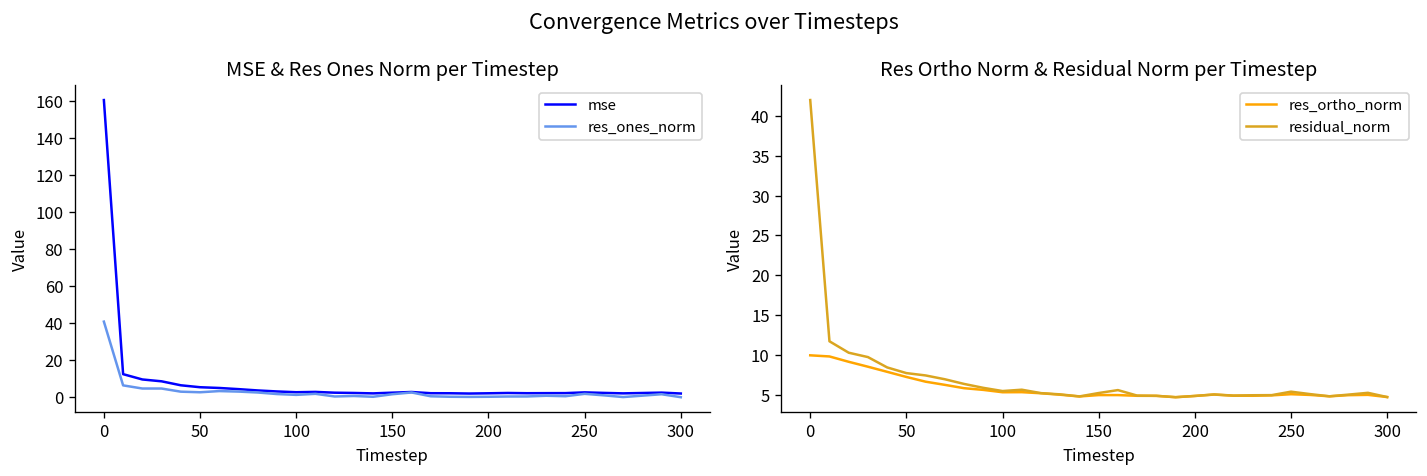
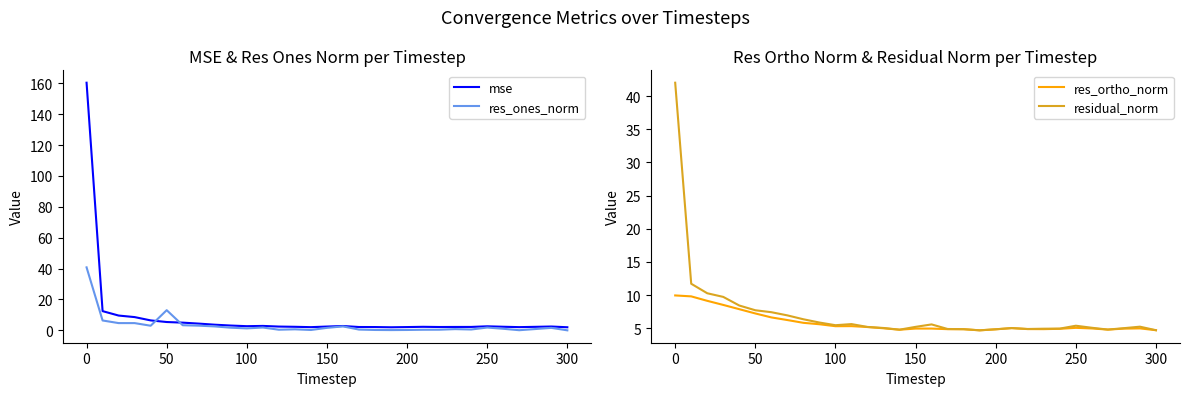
  {
    "MSE & Res Ones Norm per Timestep": {
      "mse": {
        "0": 160,
        "50": 5,
        "200": 2,
        "300": 2
      },
      "res_ones_norm": {
        "0": 41,
-       "50": 3,
+       "50": 13,
        "200": 0,
        "300": 0
      }
    }
  }
